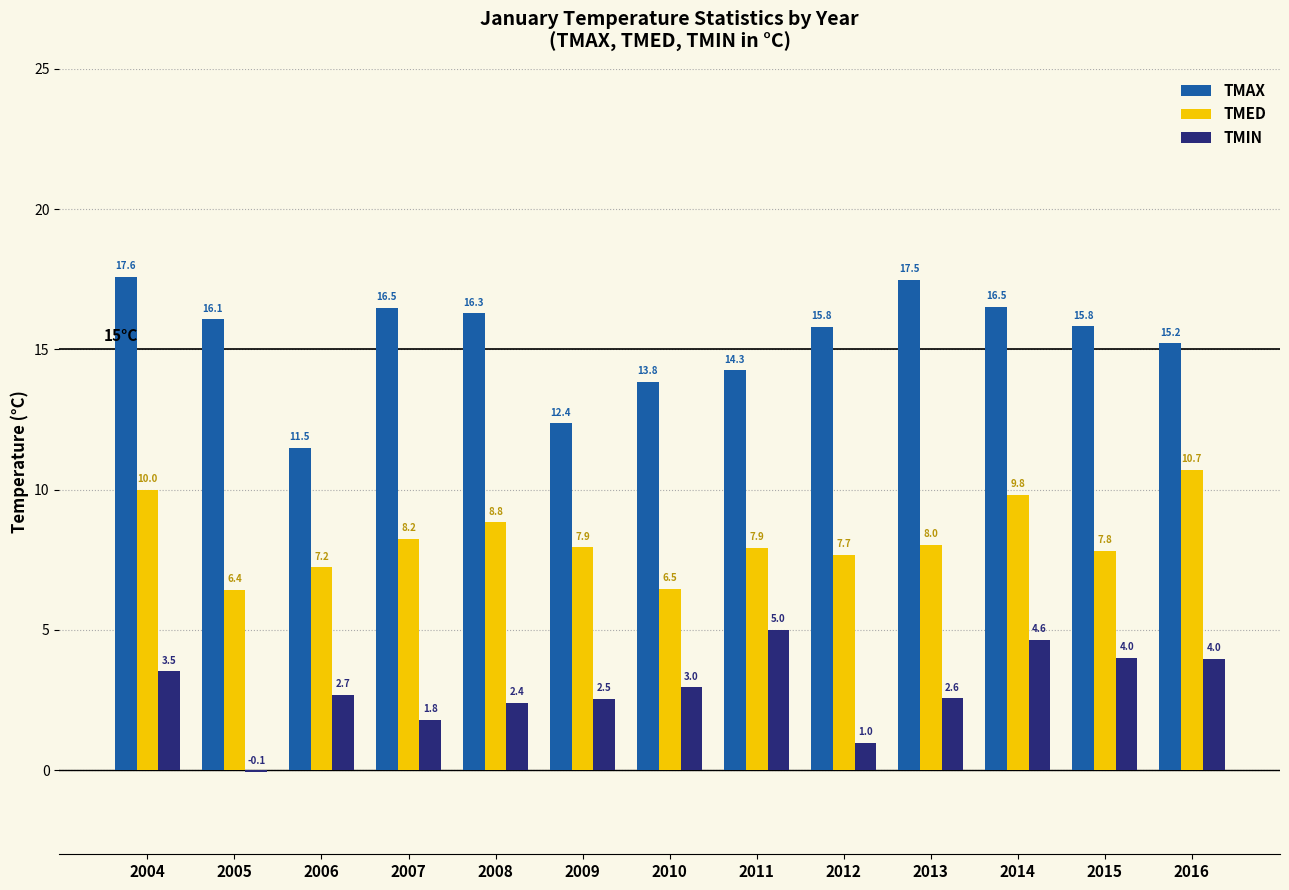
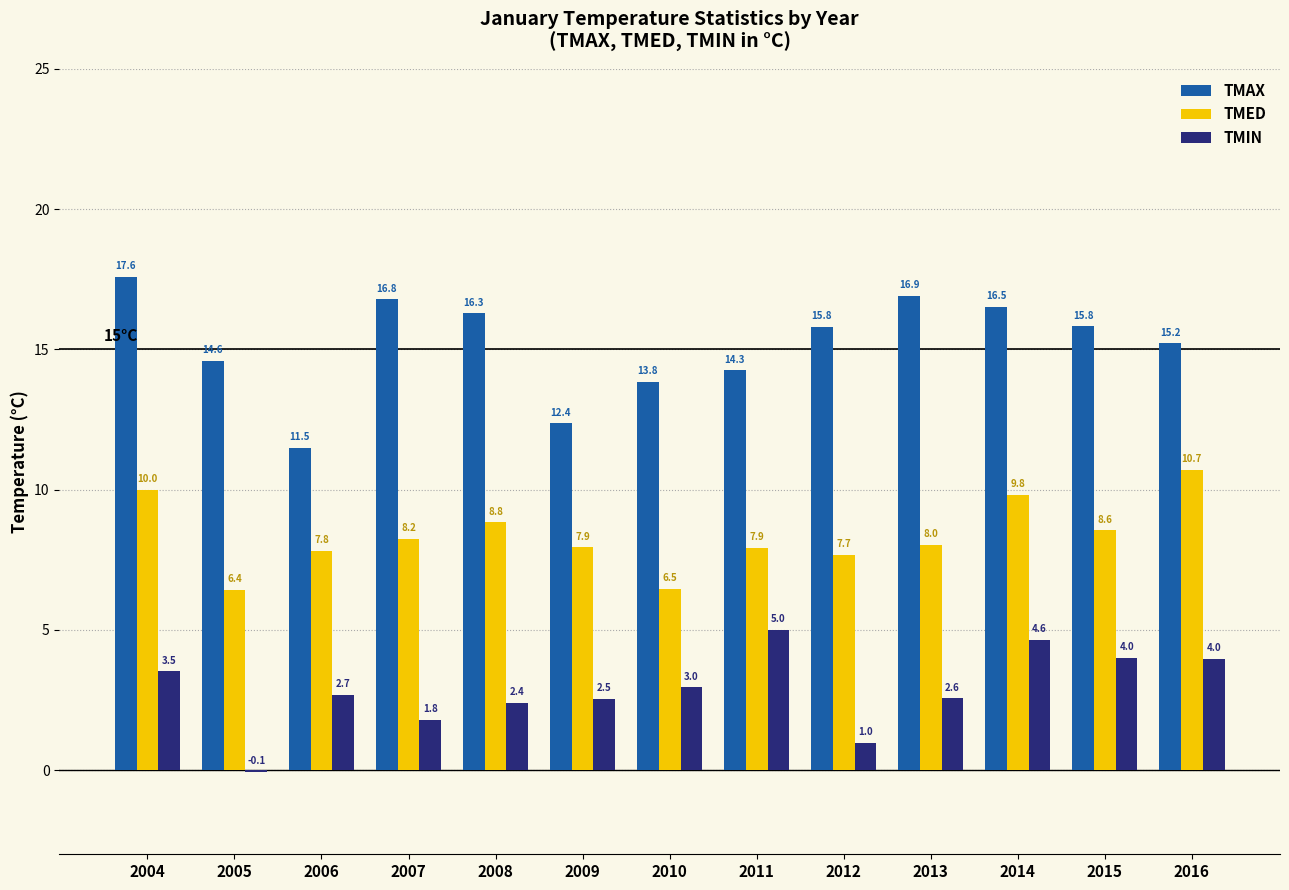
  {
    "TMAX": {
      "2004": 17.6,
-     "2005": 16.1,
+     "2005": 14.6,
      "2006": 11.5,
-     "2007": 16.5,
+     "2007": 16.8,
      "2008": 16.3,
      "2009": 12.4,
      "2010": 13.8,
      "2011": 14.3,
      "2012": 15.8,
-     "2013": 17.5,
+     "2013": 16.9,
      "2014": 16.5,
      "2015": 15.8,
      "2016": 15.2
    },
    "TMED": {
      "2004": 10.0,
      "2005": 6.4,
-     "2006": 7.2,
+     "2006": 7.8,
      "2007": 8.2,
      "2008": 8.8,
      "2009": 7.9,
      "2010": 6.5,
      "2011": 7.9,
      "2012": 7.7,
      "2013": 8.0,
      "2014": 9.8,
-     "2015": 7.8,
+     "2015": 8.6,
      "2016": 10.7
    },
    "TMIN": {
      "2004": 3.5,
      "2005": -0.1,
      "2006": 2.7,
      "2007": 1.8,
      "2008": 2.4,
      "2009": 2.5,
      "2010": 3.0,
      "2011": 5.0,
      "2012": 1.0,
      "2013": 2.6,
      "2014": 4.6,
      "2015": 4.0,
      "2016": 4.0
    }
  }
